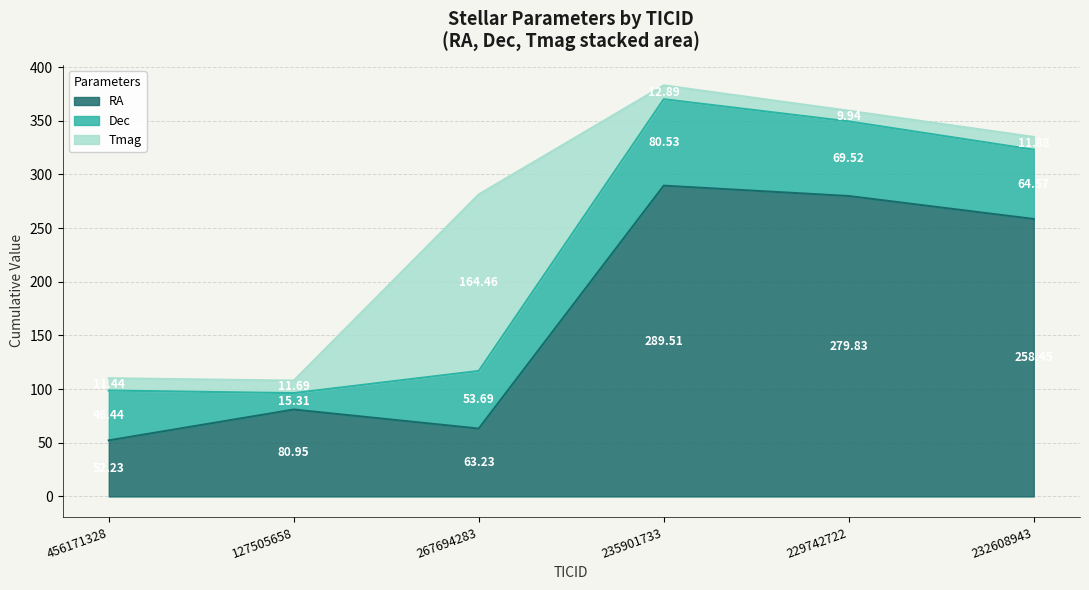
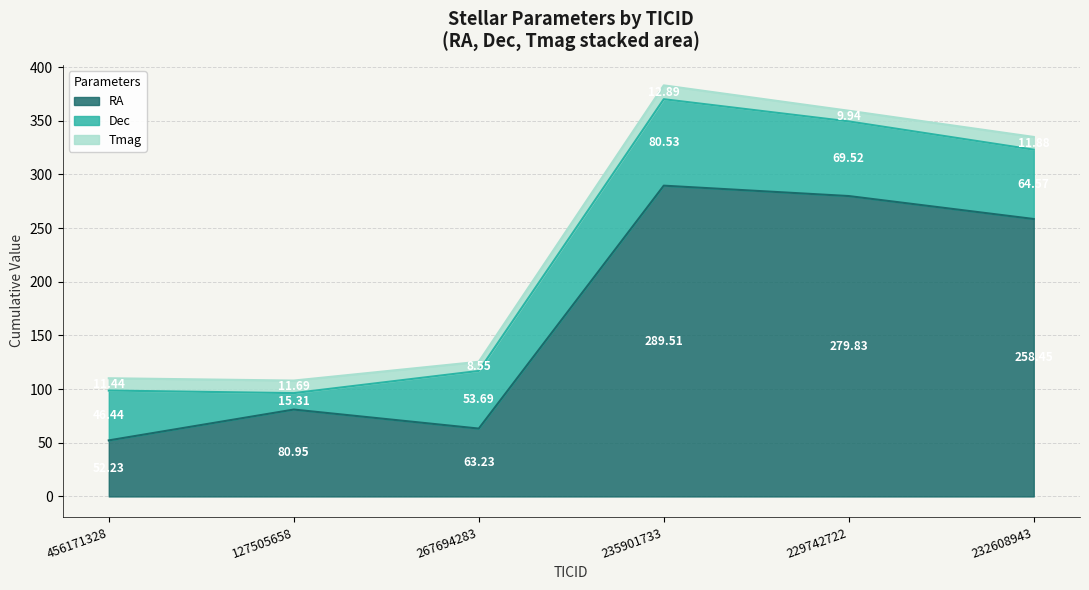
  {
    "RA": {
      "456171328": 52,
      "235901733": 290,
      "229742722": 280,
      "232608943": 258
    },
    "Dec": {
      "267694283": 53.69
    },
    "Tmag": {
-     "267694283": 164.46
+     "267694283": 8.55
    }
  }
